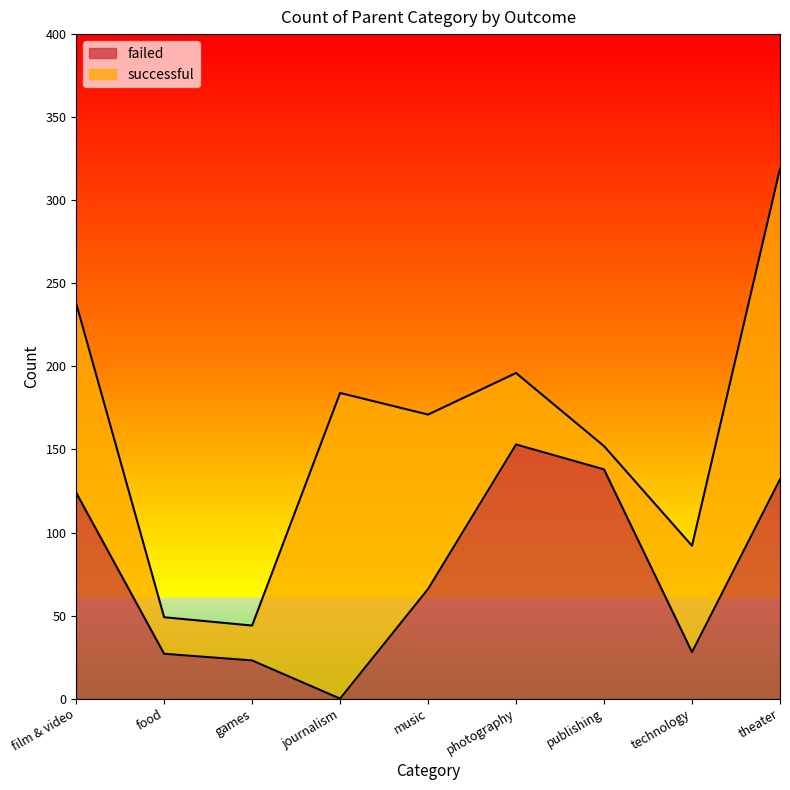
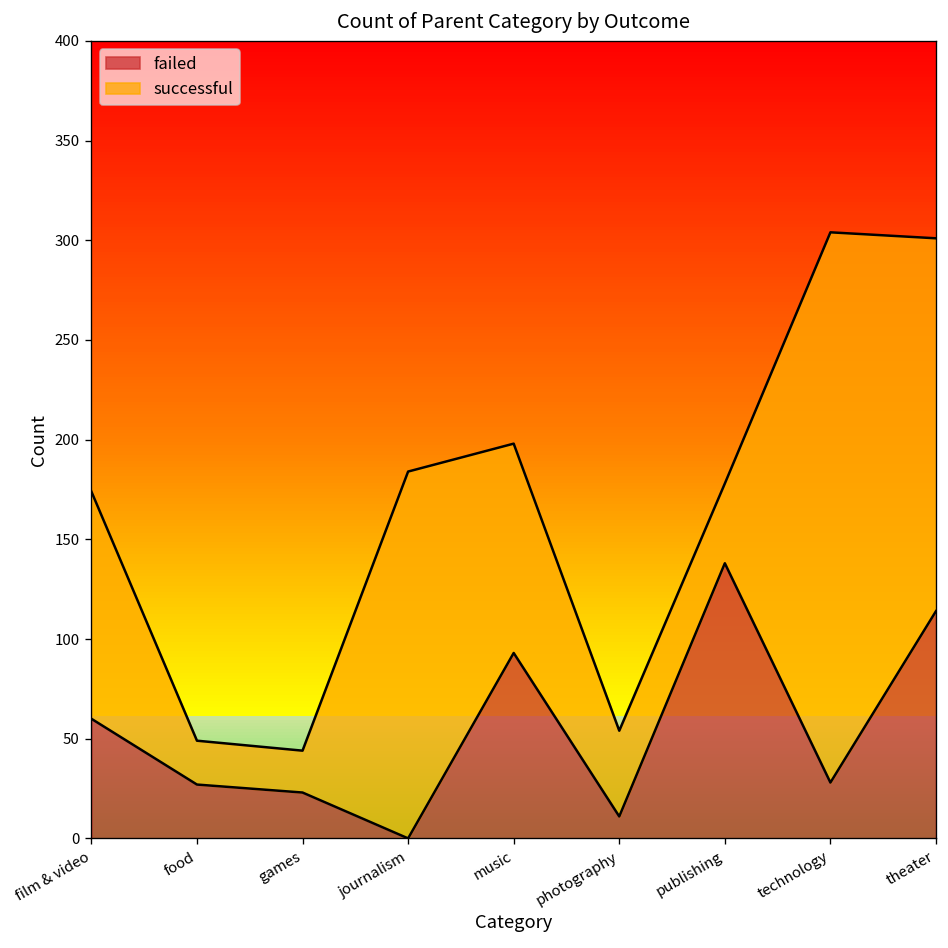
  {
    "failed": {
-     "film & video": 124,
+     "film & video": 60,
      "food": 27,
      "games": 23,
      "journalism": 0,
-     "music": 66,
-     "photography": 153,
+     "music": 93,
+     "photography": 11,
      "publishing": 138,
      "technology": 28,
-     "theater": 132
+     "theater": 114
    },
    "successful": {
      "film & video": 114,
      "food": 22,
      "games": 21,
      "journalism": 184,
      "music": 105,
      "photography": 43,
-     "publishing": 14,
-     "technology": 64,
+     "publishing": 40,
+     "technology": 276,
      "theater": 187
    }
  }
